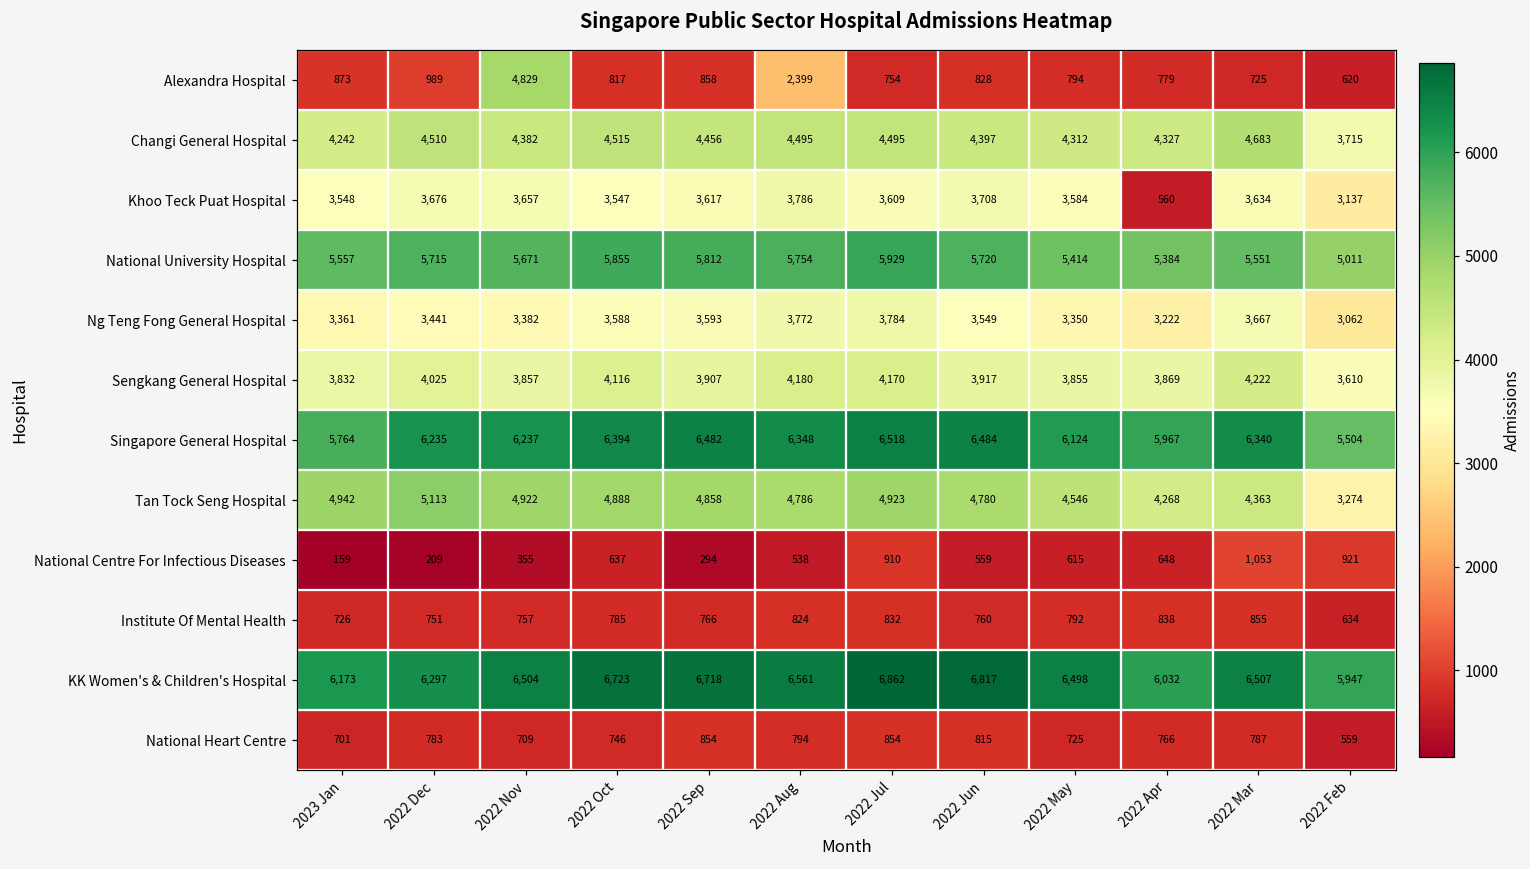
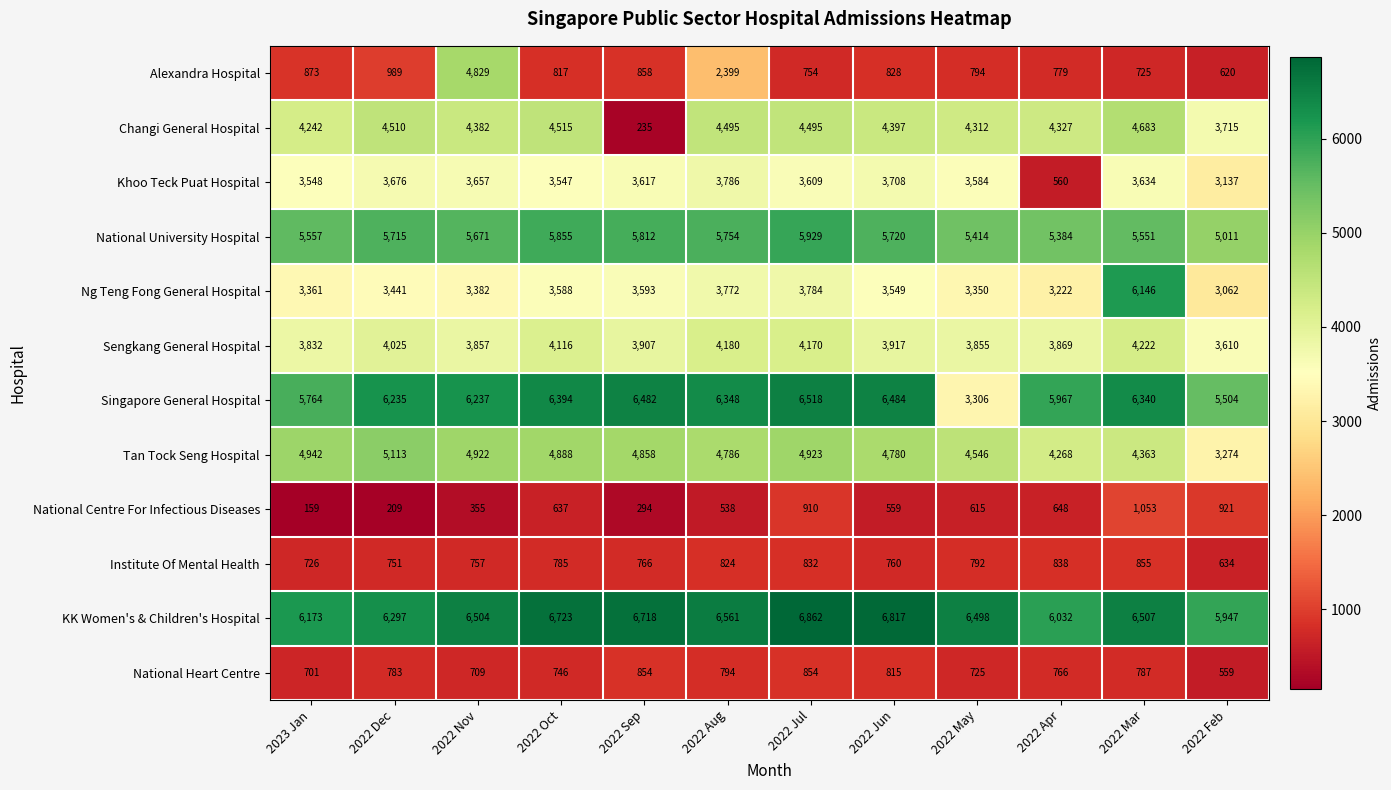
  {
    "Alexandra Hospital": {
      "2023 Jan": "873",
      "2022 Dec": "989",
      "2022 Nov": "4,829",
      "2022 Oct": "817",
      "2022 Sep": "858",
      "2022 Aug": "2,399",
      "2022 Jul": "754",
      "2022 Jun": "828",
      "2022 May": "794",
      "2022 Apr": "779",
      "2022 Mar": "725",
      "2022 Feb": "620"
    },
    "Changi General Hospital": {
      "2023 Jan": "4,242",
      "2022 Dec": "4,510",
      "2022 Nov": "4,382",
      "2022 Oct": "4,515",
-     "2022 Sep": "4,456",
+     "2022 Sep": "235",
      "2022 Aug": "4,495",
      "2022 Jul": "4,495",
      "2022 Jun": "4,397",
      "2022 May": "4,312",
      "2022 Apr": "4,327",
      "2022 Mar": "4,683",
      "2022 Feb": "3,715"
    },
    "Khoo Teck Puat Hospital": {
      "2023 Jan": "3,548",
      "2022 Dec": "3,676",
      "2022 Nov": "3,657",
      "2022 Oct": "3,547",
      "2022 Sep": "3,617",
      "2022 Aug": "3,786",
      "2022 Jul": "3,609",
      "2022 Jun": "3,708",
      "2022 May": "3,584",
      "2022 Apr": "560",
      "2022 Mar": "3,634",
      "2022 Feb": "3,137"
    },
    "National University Hospital": {
      "2023 Jan": "5,557",
      "2022 Dec": "5,715",
      "2022 Nov": "5,671",
      "2022 Oct": "5,855",
      "2022 Sep": "5,812",
      "2022 Aug": "5,754",
      "2022 Jul": "5,929",
      "2022 Jun": "5,720",
      "2022 May": "5,414",
      "2022 Apr": "5,384",
      "2022 Mar": "5,551",
      "2022 Feb": "5,011"
    },
    "Ng Teng Fong General Hospital": {
      "2023 Jan": "3,361",
      "2022 Dec": "3,441",
      "2022 Nov": "3,382",
      "2022 Oct": "3,588",
      "2022 Sep": "3,593",
      "2022 Aug": "3,772",
      "2022 Jul": "3,784",
      "2022 Jun": "3,549",
      "2022 May": "3,350",
      "2022 Apr": "3,222",
-     "2022 Mar": "3,667",
+     "2022 Mar": "6,146",
      "2022 Feb": "3,062"
    },
    "Sengkang General Hospital": {
      "2023 Jan": "3,832",
      "2022 Dec": "4,025",
      "2022 Nov": "3,857",
      "2022 Oct": "4,116",
      "2022 Sep": "3,907",
      "2022 Aug": "4,180",
      "2022 Jul": "4,170",
      "2022 Jun": "3,917",
      "2022 May": "3,855",
      "2022 Apr": "3,869",
      "2022 Mar": "4,222",
      "2022 Feb": "3,610"
    },
    "Singapore General Hospital": {
      "2023 Jan": "5,764",
      "2022 Dec": "6,235",
      "2022 Nov": "6,237",
      "2022 Oct": "6,394",
      "2022 Sep": "6,482",
      "2022 Aug": "6,348",
      "2022 Jul": "6,518",
      "2022 Jun": "6,484",
-     "2022 May": "6,124",
+     "2022 May": "3,306",
      "2022 Apr": "5,967",
      "2022 Mar": "6,340",
      "2022 Feb": "5,504"
    },
    "Tan Tock Seng Hospital": {
      "2023 Jan": "4,942",
      "2022 Dec": "5,113",
      "2022 Nov": "4,922",
      "2022 Oct": "4,888",
      "2022 Sep": "4,858",
      "2022 Aug": "4,786",
      "2022 Jul": "4,923",
      "2022 Jun": "4,780",
      "2022 May": "4,546",
      "2022 Apr": "4,268",
      "2022 Mar": "4,363",
      "2022 Feb": "3,274"
    },
    "National Centre For Infectious Diseases": {
      "2023 Jan": "159",
      "2022 Dec": "209",
      "2022 Nov": "355",
      "2022 Oct": "637",
      "2022 Sep": "294",
      "2022 Aug": "538",
      "2022 Jul": "910",
      "2022 Jun": "559",
      "2022 May": "615",
      "2022 Apr": "648",
      "2022 Mar": "1,053",
      "2022 Feb": "921"
    },
    "Institute Of Mental Health": {
      "2023 Jan": "726",
      "2022 Dec": "751",
      "2022 Nov": "757",
      "2022 Oct": "785",
      "2022 Sep": "766",
      "2022 Aug": "824",
      "2022 Jul": "832",
      "2022 Jun": "760",
      "2022 May": "792",
      "2022 Apr": "838",
      "2022 Mar": "855",
      "2022 Feb": "634"
    },
    "KK Women's & Children's Hospital": {
      "2023 Jan": "6,173",
      "2022 Dec": "6,297",
      "2022 Nov": "6,504",
      "2022 Oct": "6,723",
      "2022 Sep": "6,718",
      "2022 Aug": "6,561",
      "2022 Jul": "6,862",
      "2022 Jun": "6,817",
      "2022 May": "6,498",
      "2022 Apr": "6,032",
      "2022 Mar": "6,507",
      "2022 Feb": "5,947"
    },
    "National Heart Centre": {
      "2023 Jan": "701",
      "2022 Dec": "783",
      "2022 Nov": "709",
      "2022 Oct": "746",
      "2022 Sep": "854",
      "2022 Aug": "794",
      "2022 Jul": "854",
      "2022 Jun": "815",
      "2022 May": "725",
      "2022 Apr": "766",
      "2022 Mar": "787",
      "2022 Feb": "559"
    }
  }
